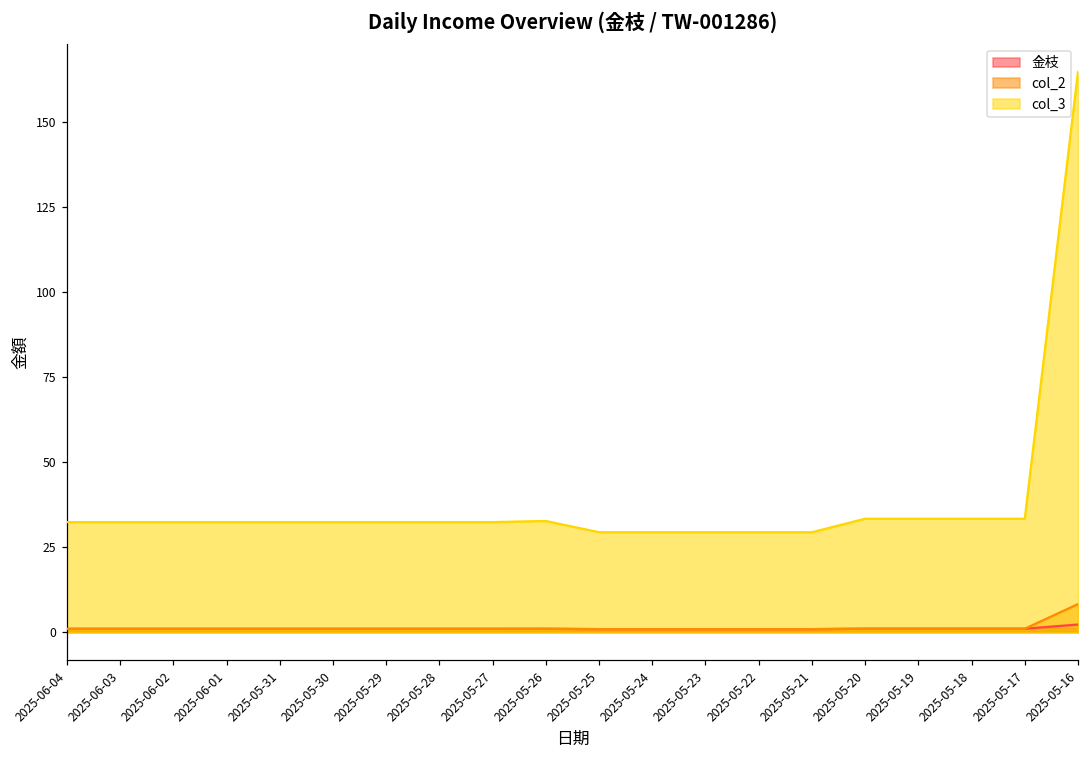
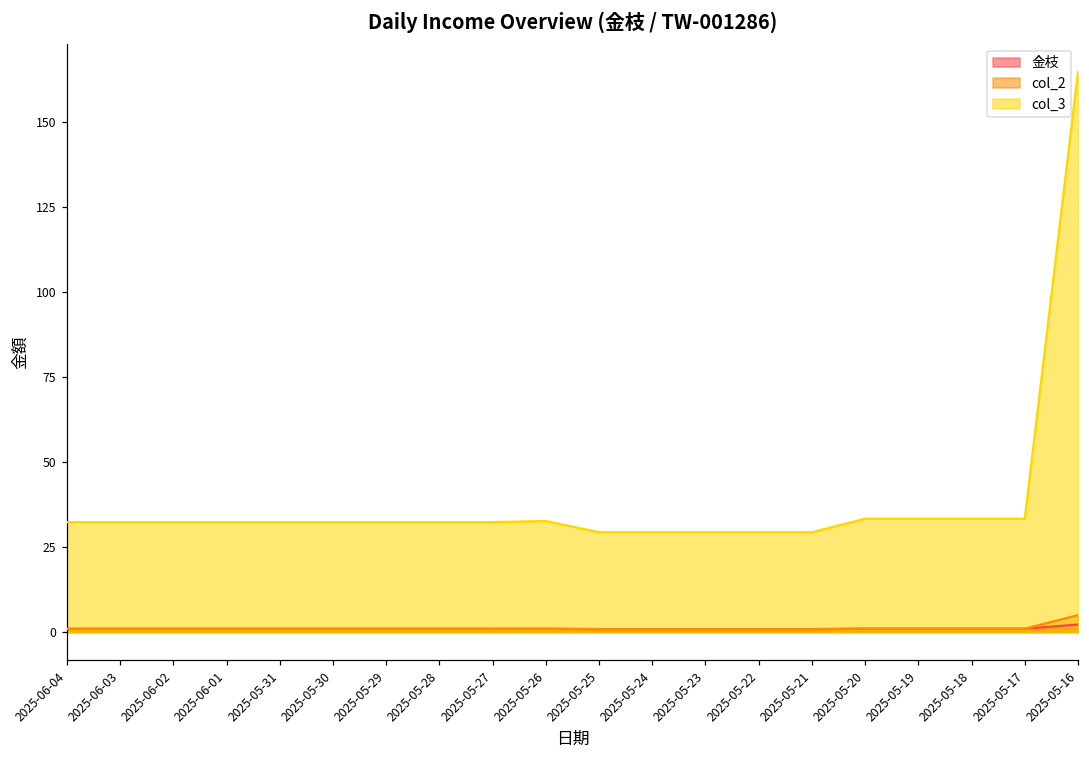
  {
    "金枝": {
      "2025-05-16": 2
    },
    "col_2": {
-     "2025-05-16": 8
+     "2025-05-16": 5
    },
    "col_3": {
      "2025-06-04": 32,
      "2025-06-03": 32,
      "2025-06-02": 32,
      "2025-06-01": 32,
      "2025-05-31": 32,
      "2025-05-30": 32,
      "2025-05-29": 32,
      "2025-05-28": 32,
      "2025-05-27": 32,
      "2025-05-26": 33,
      "2025-05-25": 29,
      "2025-05-24": 29,
      "2025-05-23": 29,
      "2025-05-22": 29,
      "2025-05-21": 29,
      "2025-05-20": 33,
      "2025-05-19": 33,
      "2025-05-18": 33,
      "2025-05-17": 33,
      "2025-05-16": 165
    }
  }
